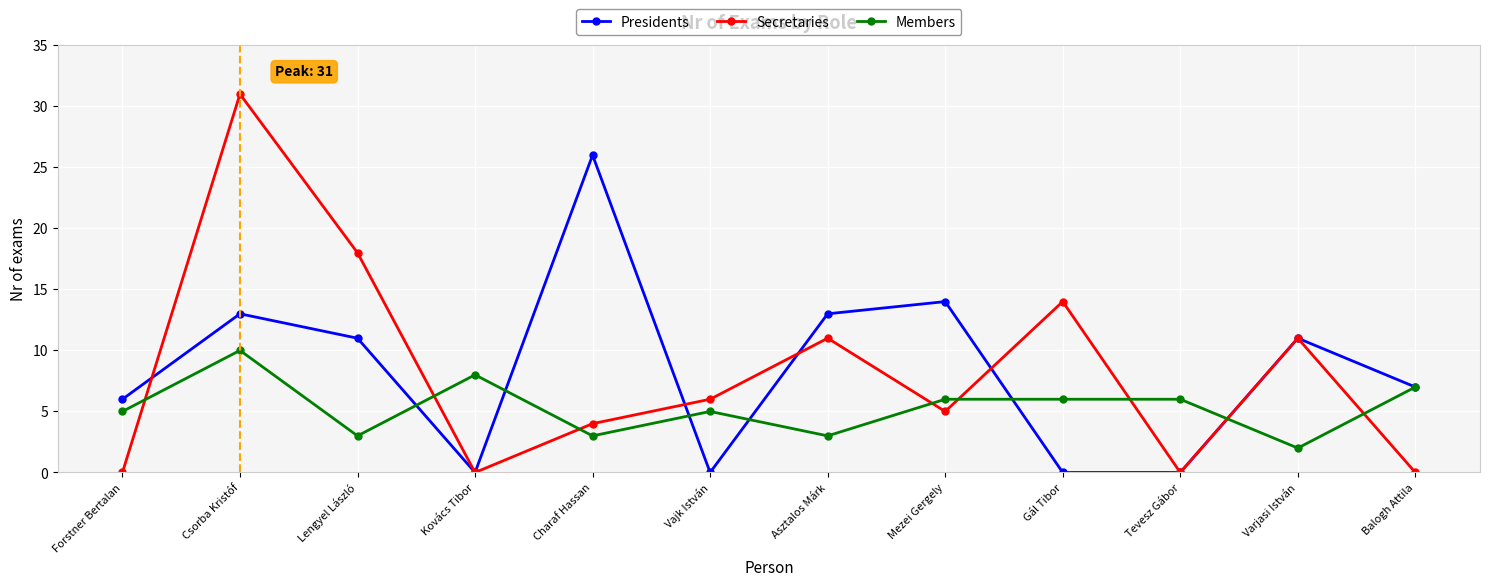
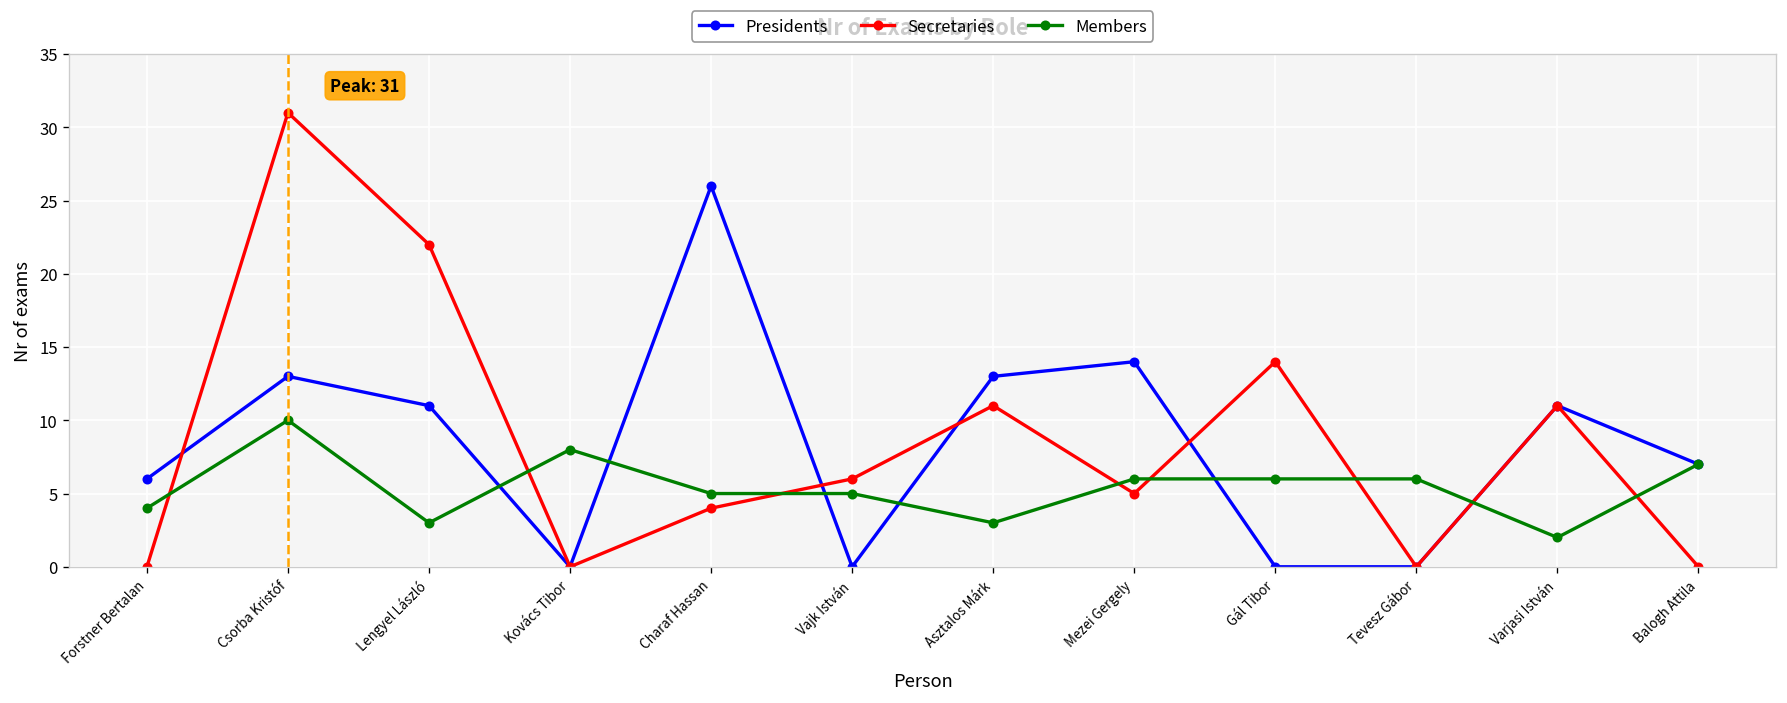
  {
    "Presidents": {
      "Forstner Bertalan": 6,
      "Csorba Kristóf": 13,
      "Lengyel László": 11,
      "Charaf Hassan": 26,
      "Vajk István": 0,
      "Asztalos Márk": 13,
      "Mezei Gergely": 14,
      "Gál Tibor": 0
    },
    "Secretaries": {
      "Forstner Bertalan": 0,
      "Csorba Kristóf": 31,
-     "Lengyel László": 18,
+     "Lengyel László": 22,
      "Charaf Hassan": 4,
      "Vajk István": 6,
      "Asztalos Márk": 11,
      "Mezei Gergely": 5,
      "Gál Tibor": 14,
      "Balogh Attila": 0
    },
    "Members": {
-     "Forstner Bertalan": 5,
+     "Forstner Bertalan": 4,
      "Csorba Kristóf": 10,
      "Lengyel László": 3,
      "Kovács Tibor": 8,
-     "Charaf Hassan": 3,
+     "Charaf Hassan": 5,
      "Vajk István": 5,
      "Asztalos Márk": 3,
      "Mezei Gergely": 6,
      "Gál Tibor": 6,
      "Tevesz Gábor": 6,
      "Varjasi István": 2
    }
  }
